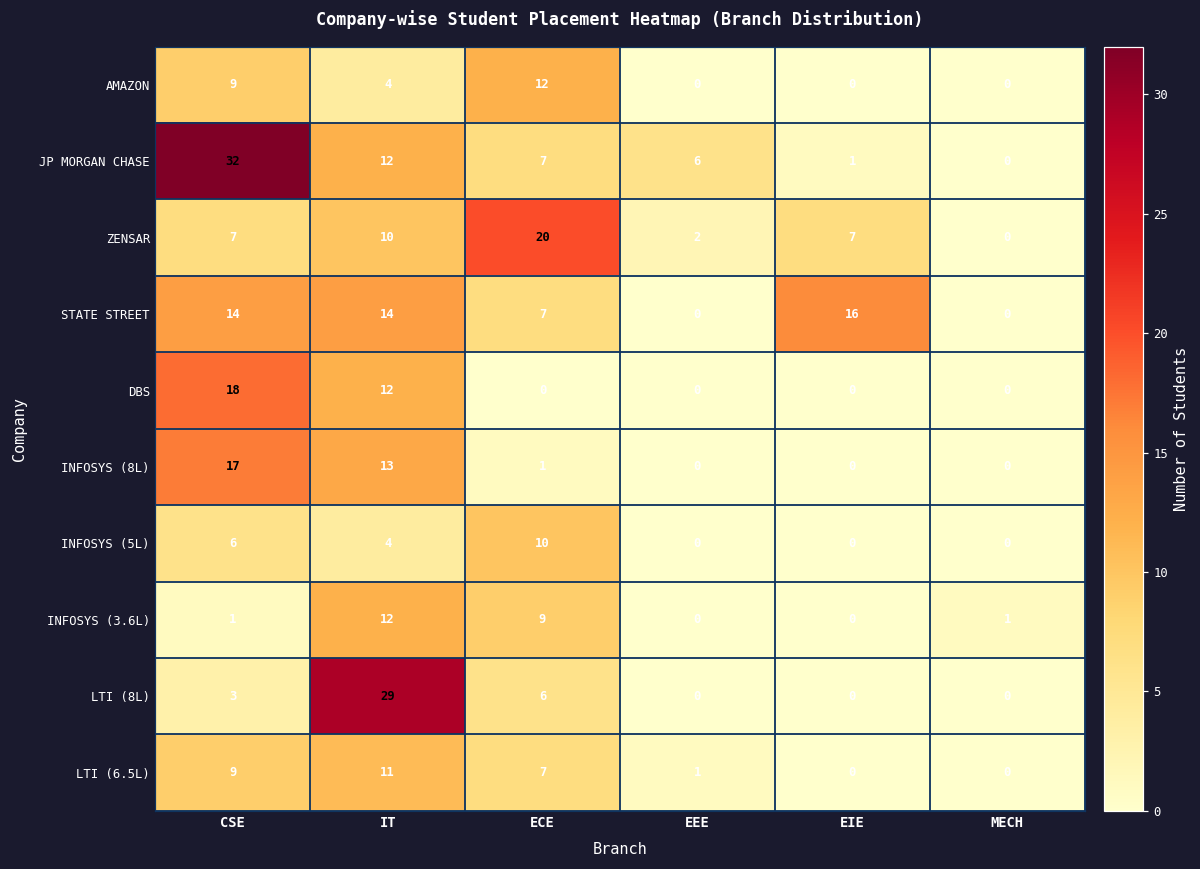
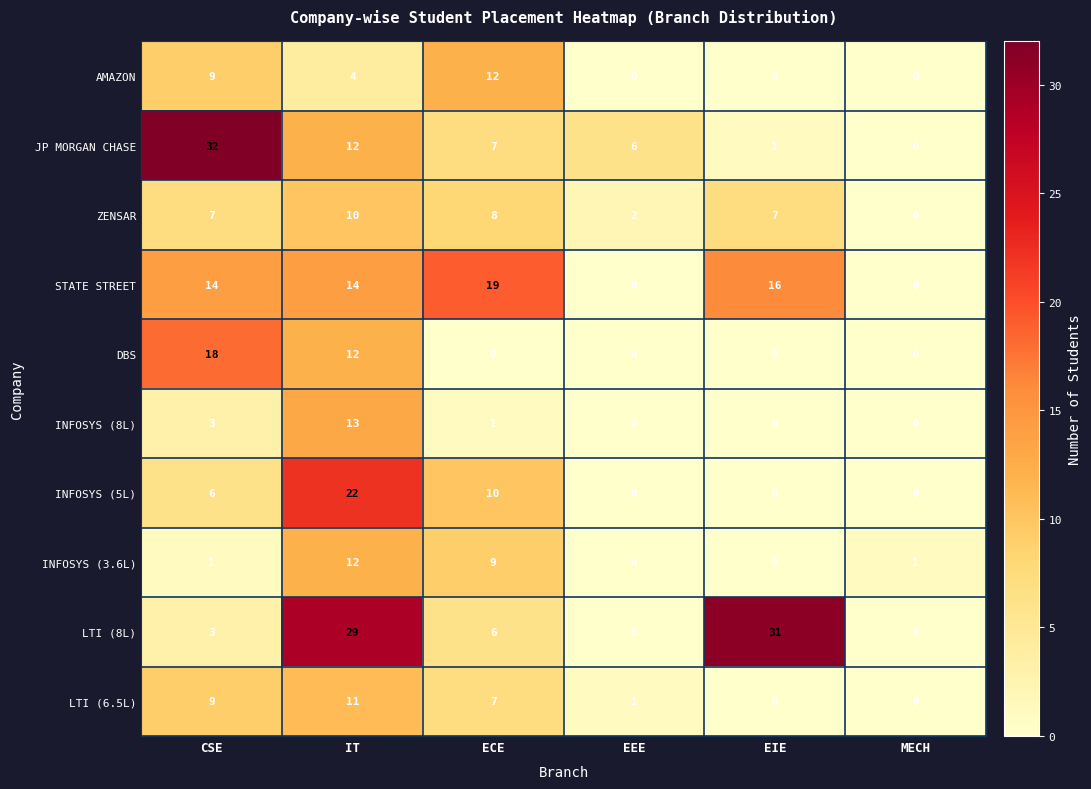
  {
    "AMAZON": {
      "CSE": 9,
      "IT": 4,
      "ECE": 12,
      "EEE": 0,
      "EIE": 0,
      "MECH": 0
    },
    "JP MORGAN CHASE": {
      "CSE": 32,
      "IT": 12,
      "ECE": 7,
      "EEE": 6,
      "EIE": 1,
      "MECH": 0
    },
    "ZENSAR": {
      "CSE": 7,
      "IT": 10,
-     "ECE": 20,
+     "ECE": 8,
      "EEE": 2,
      "EIE": 7,
      "MECH": 0
    },
    "STATE STREET": {
      "CSE": 14,
      "IT": 14,
-     "ECE": 7,
+     "ECE": 19,
      "EEE": 0,
      "EIE": 16,
      "MECH": 0
    },
    "DBS": {
      "CSE": 18,
      "IT": 12,
      "ECE": 0,
      "EEE": 0,
      "EIE": 0,
      "MECH": 0
    },
    "INFOSYS (8L)": {
-     "CSE": 17,
+     "CSE": 3,
      "IT": 13,
      "ECE": 1,
      "EEE": 0,
      "EIE": 0,
      "MECH": 0
    },
    "INFOSYS (5L)": {
      "CSE": 6,
-     "IT": 4,
+     "IT": 22,
      "ECE": 10,
      "EEE": 0,
      "EIE": 0,
      "MECH": 0
    },
    "INFOSYS (3.6L)": {
      "CSE": 1,
      "IT": 12,
      "ECE": 9,
      "EEE": 0,
      "EIE": 0,
      "MECH": 1
    },
    "LTI (8L)": {
      "CSE": 3,
      "IT": 29,
      "ECE": 6,
      "EEE": 0,
-     "EIE": 0,
+     "EIE": 31,
      "MECH": 0
    },
    "LTI (6.5L)": {
      "CSE": 9,
      "IT": 11,
      "ECE": 7,
      "EEE": 1,
      "EIE": 0,
      "MECH": 0
    }
  }
